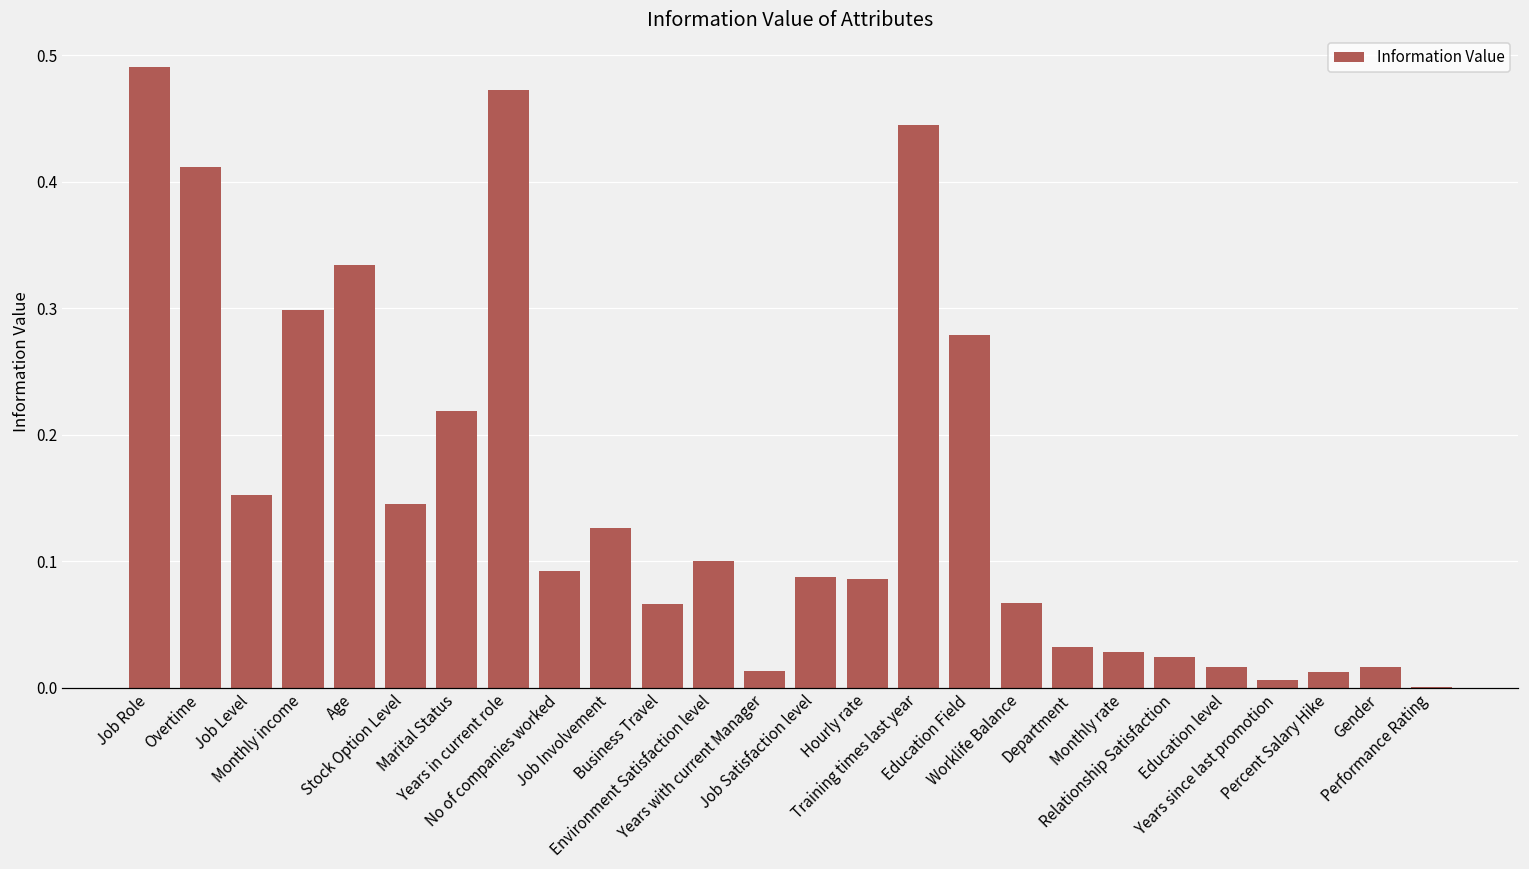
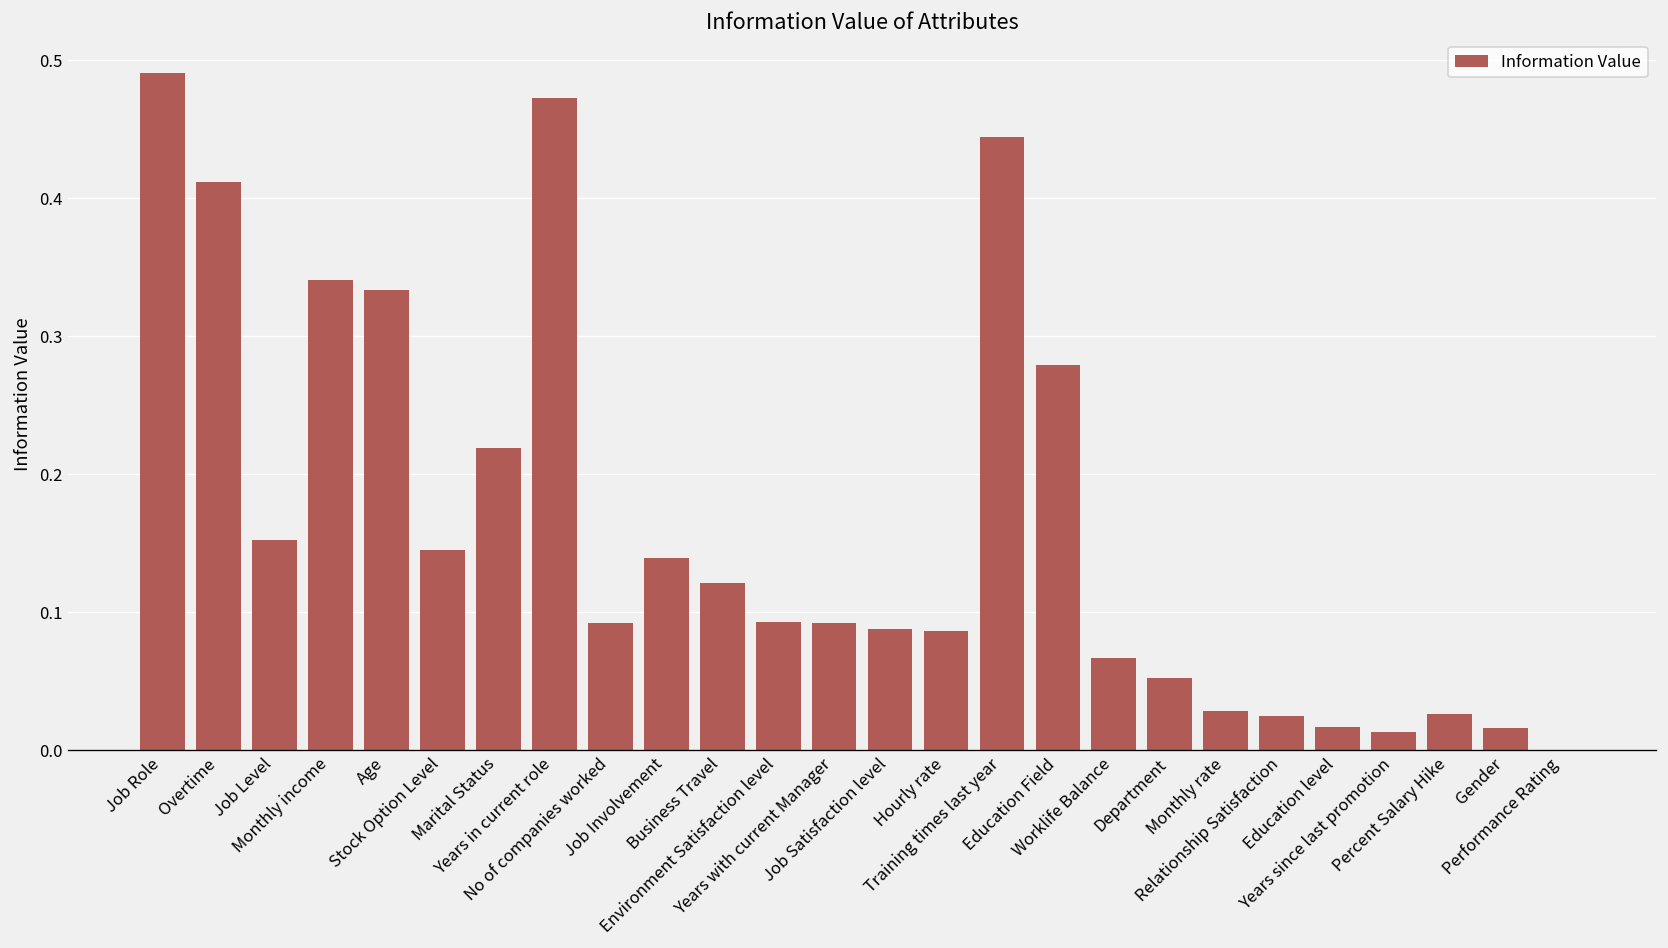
  {
    "Job Role": 0.491,
    "Overtime": 0.411,
    "Job Level": 0.153,
-   "Monthly income": 0.299,
+   "Monthly income": 0.341,
    "Age": 0.334,
    "Stock Option Level": 0.145,
    "Marital Status": 0.219,
    "Years in current role": 0.473,
    "No of companies worked": 0.092,
-   "Job Involvement": 0.126,
-   "Business Travel": 0.066,
-   "Environment Satisfaction level": 0.100,
-   "Years with current Manager": 0.013,
+   "Job Involvement": 0.139,
+   "Business Travel": 0.121,
+   "Environment Satisfaction level": 0.093,
+   "Years with current Manager": 0.092,
    "Job Satisfaction level": 0.088,
    "Hourly rate": 0.086,
    "Training times last year": 0.445,
    "Education Field": 0.279,
    "Worklife Balance": 0.067,
-   "Department": 0.032,
+   "Department": 0.052,
    "Monthly rate": 0.028,
    "Relationship Satisfaction": 0.025,
    "Education level": 0.017,
-   "Years since last promotion": 0.006,
-   "Percent Salary Hike": 0.012,
+   "Years since last promotion": 0.013,
+   "Percent Salary Hike": 0.026,
    "Gender": 0.016
  }
